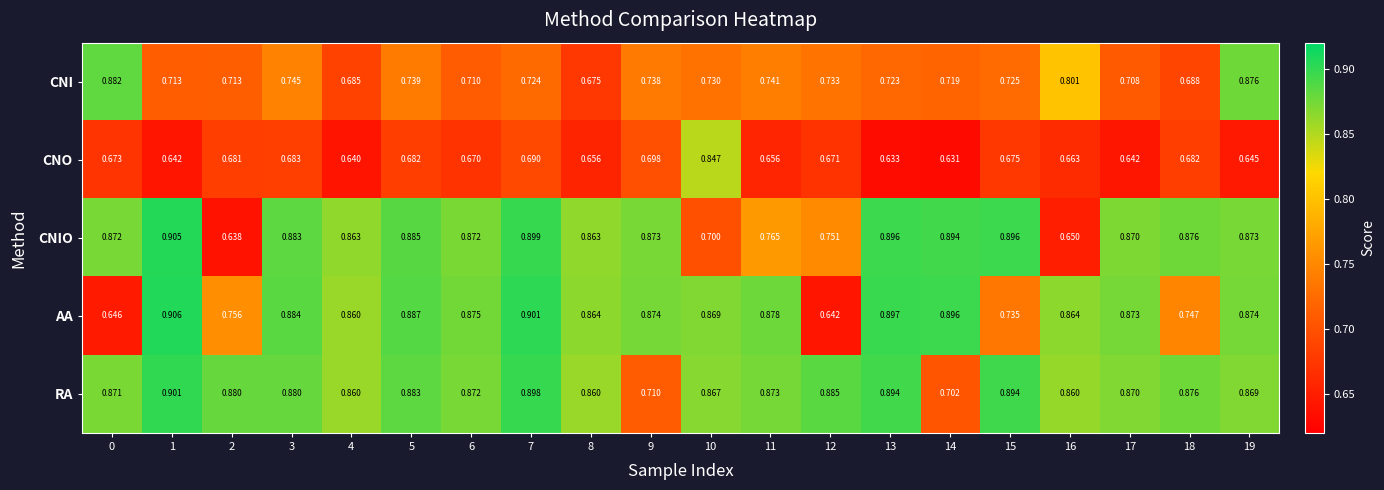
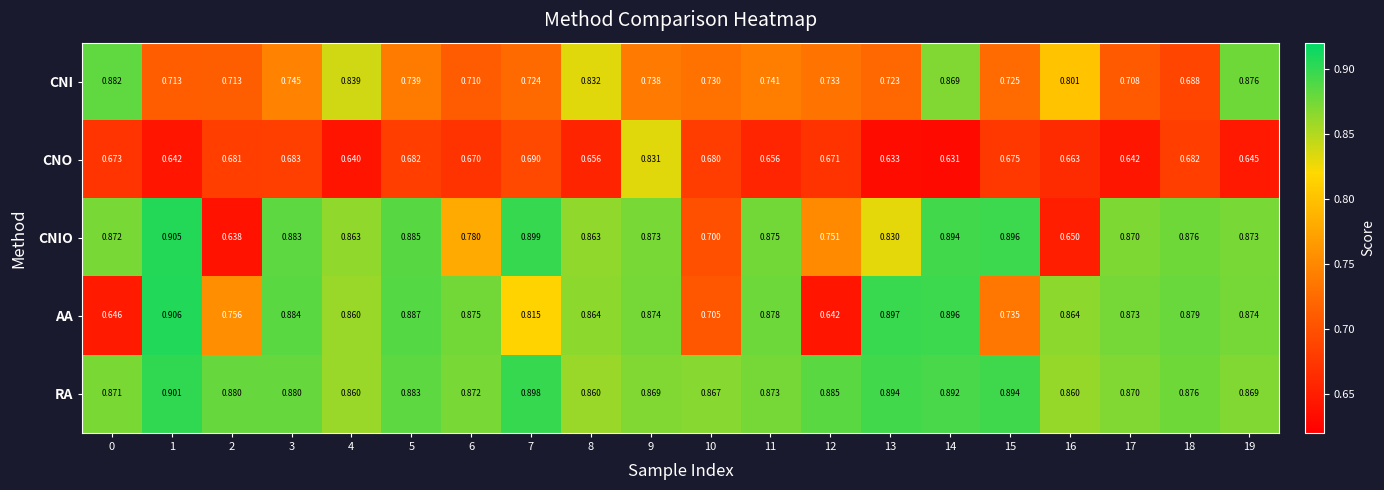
  {
    "CNI": {
      "0": 0.882,
      "1": 0.713,
      "2": 0.713,
      "3": 0.745,
-     "4": 0.685,
+     "4": 0.839,
      "5": 0.739,
      "6": 0.710,
      "7": 0.724,
-     "8": 0.675,
+     "8": 0.832,
      "9": 0.738,
      "10": 0.730,
      "11": 0.741,
      "12": 0.733,
      "13": 0.723,
-     "14": 0.719,
+     "14": 0.869,
      "15": 0.725,
      "16": 0.801,
      "17": 0.708,
      "18": 0.688,
      "19": 0.876
    },
    "CNO": {
      "0": 0.673,
      "1": 0.642,
      "2": 0.681,
      "3": 0.683,
      "4": 0.640,
      "5": 0.682,
      "6": 0.670,
      "7": 0.690,
      "8": 0.656,
-     "9": 0.698,
-     "10": 0.847,
+     "9": 0.831,
+     "10": 0.680,
      "11": 0.656,
      "12": 0.671,
      "13": 0.633,
      "14": 0.631,
      "15": 0.675,
      "16": 0.663,
      "17": 0.642,
      "18": 0.682,
      "19": 0.645
    },
    "CNIO": {
      "0": 0.872,
      "1": 0.905,
      "2": 0.638,
      "3": 0.883,
      "4": 0.863,
      "5": 0.885,
-     "6": 0.872,
+     "6": 0.780,
      "7": 0.899,
      "8": 0.863,
      "9": 0.873,
      "10": 0.700,
-     "11": 0.765,
+     "11": 0.875,
      "12": 0.751,
-     "13": 0.896,
+     "13": 0.830,
      "14": 0.894,
      "15": 0.896,
      "16": 0.650,
      "17": 0.870,
      "18": 0.876,
      "19": 0.873
    },
    "AA": {
      "0": 0.646,
      "1": 0.906,
      "2": 0.756,
      "3": 0.884,
      "4": 0.860,
      "5": 0.887,
      "6": 0.875,
-     "7": 0.901,
+     "7": 0.815,
      "8": 0.864,
      "9": 0.874,
-     "10": 0.869,
+     "10": 0.705,
      "11": 0.878,
      "12": 0.642,
      "13": 0.897,
      "14": 0.896,
      "15": 0.735,
      "16": 0.864,
      "17": 0.873,
-     "18": 0.747,
+     "18": 0.879,
      "19": 0.874
    },
    "RA": {
      "0": 0.871,
      "1": 0.901,
      "2": 0.880,
      "3": 0.880,
      "4": 0.860,
      "5": 0.883,
      "6": 0.872,
      "7": 0.898,
      "8": 0.860,
-     "9": 0.710,
+     "9": 0.869,
      "10": 0.867,
      "11": 0.873,
      "12": 0.885,
      "13": 0.894,
-     "14": 0.702,
+     "14": 0.892,
      "15": 0.894,
      "16": 0.860,
      "17": 0.870,
      "18": 0.876,
      "19": 0.869
    }
  }
